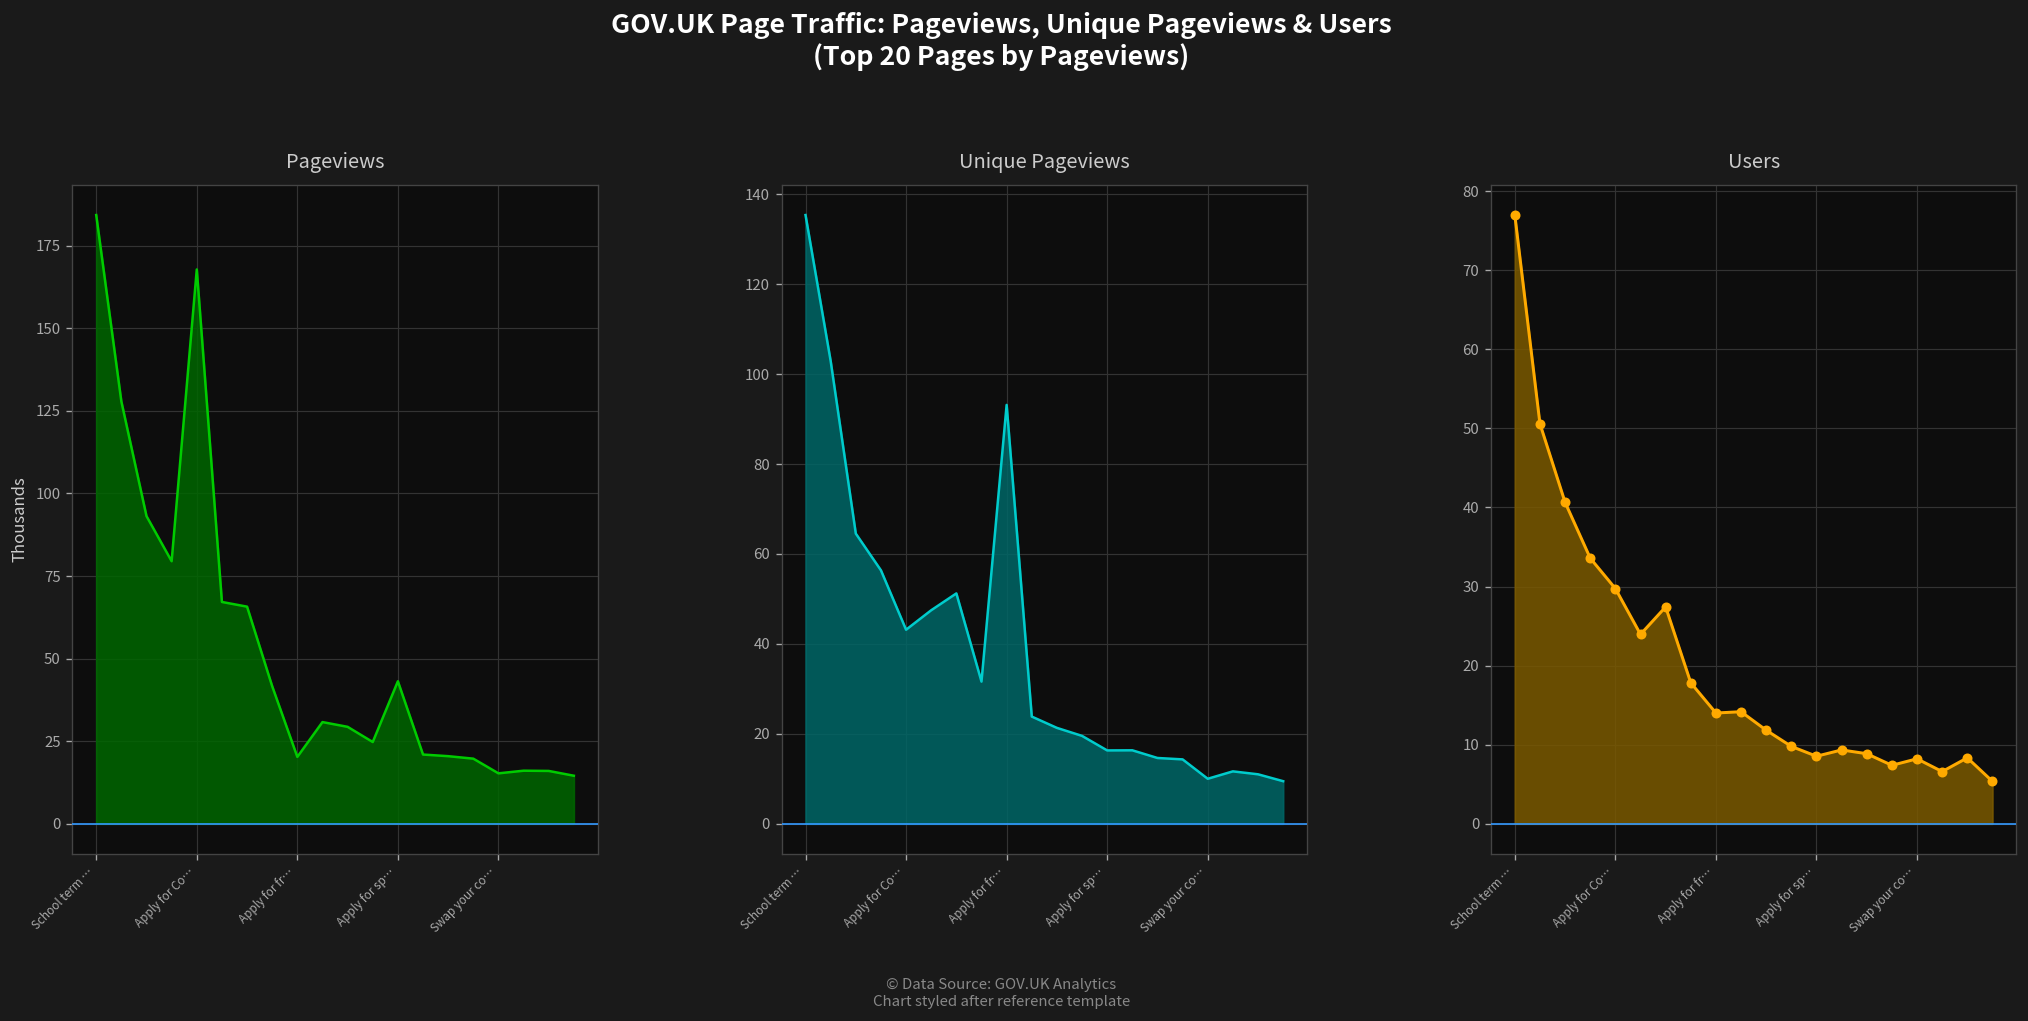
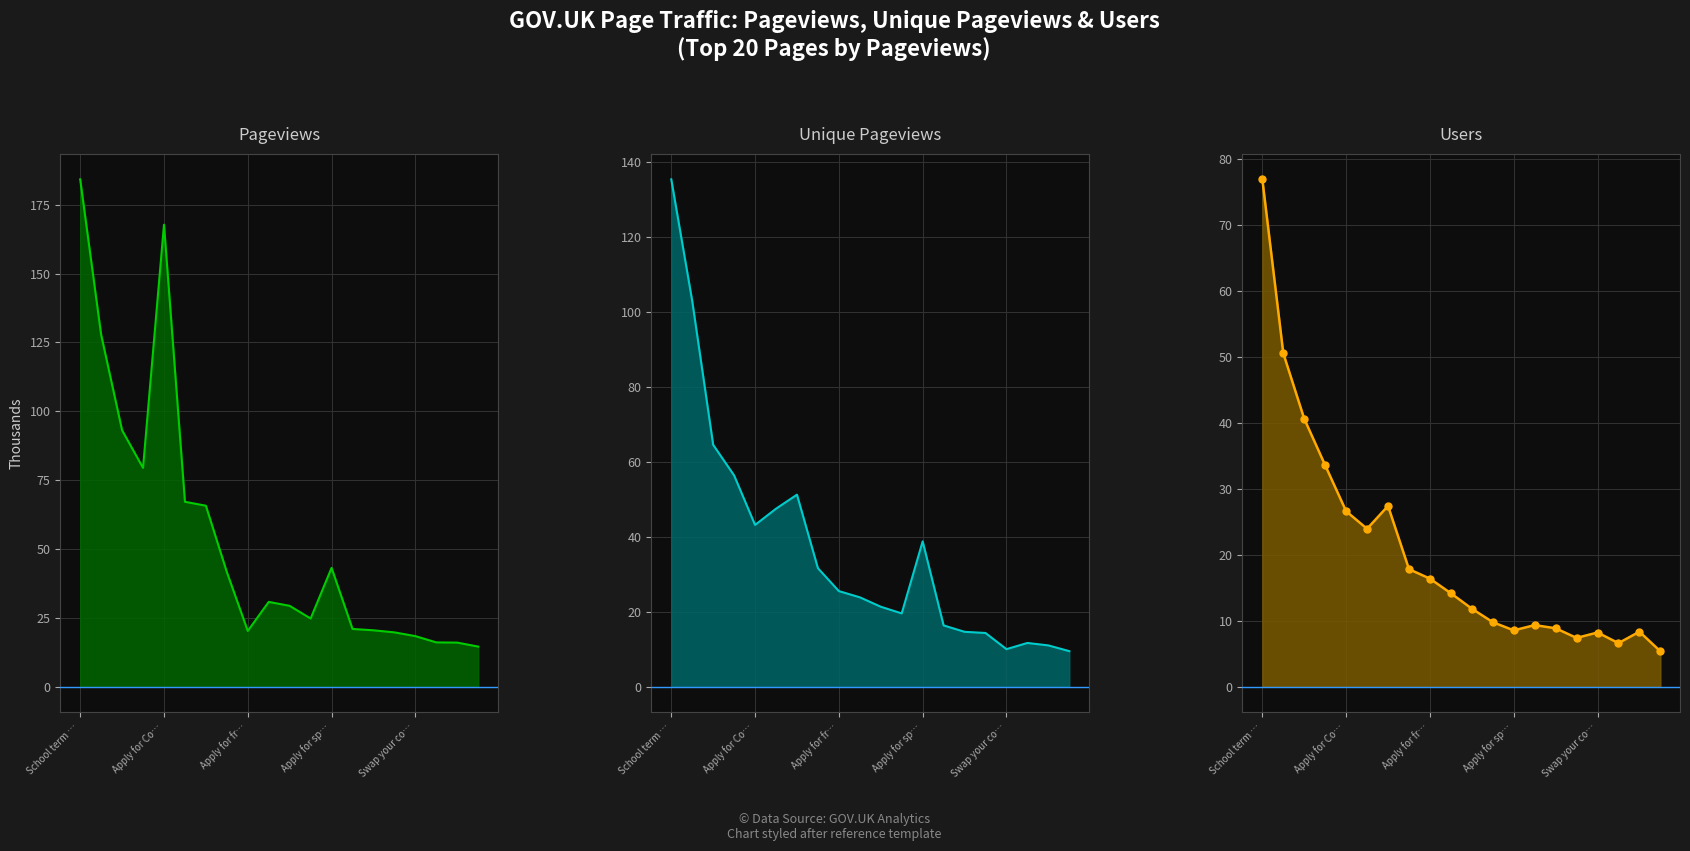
  {
    "Pageviews": {
      "School term …": 184,
      "Apply for Co…": 168,
      "Apply for fr…": 20,
      "Apply for sp…": 43,
-     "Swap your co…": 15
+     "Swap your co…": 18
    },
    "Unique Pageviews": {
      "School term …": 135,
      "Apply for Co…": 43,
-     "Apply for fr…": 93,
-     "Apply for sp…": 16,
+     "Apply for fr…": 25,
+     "Apply for sp…": 39,
      "Swap your co…": 10
    },
    "Users": {
      "School term …": 77,
-     "Apply for Co…": 30,
-     "Apply for fr…": 14,
+     "Apply for Co…": 27,
+     "Apply for fr…": 16,
      "Apply for sp…": 9,
      "Swap your co…": 8
    }
  }
